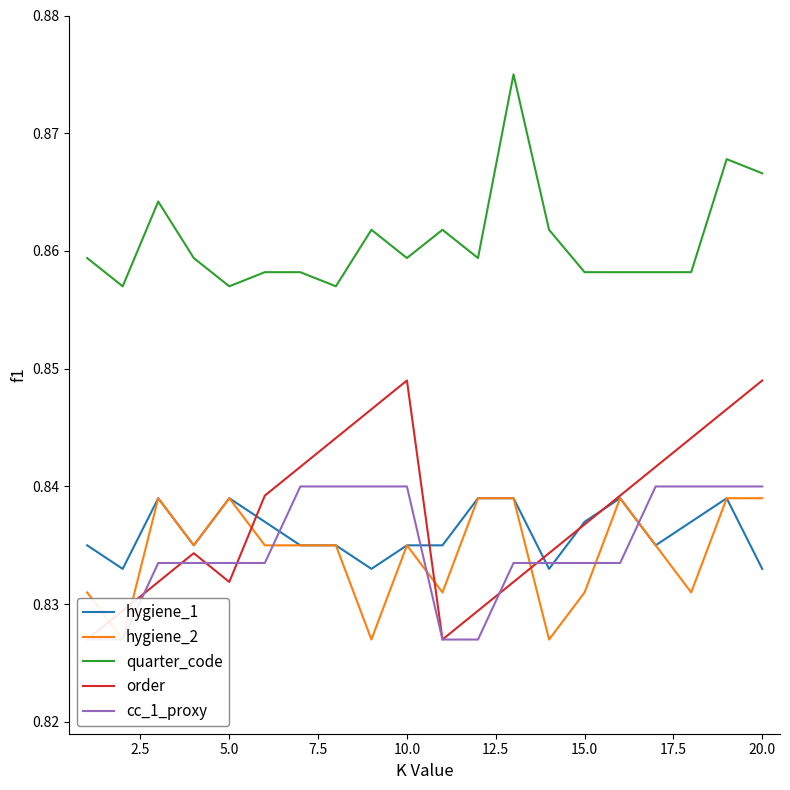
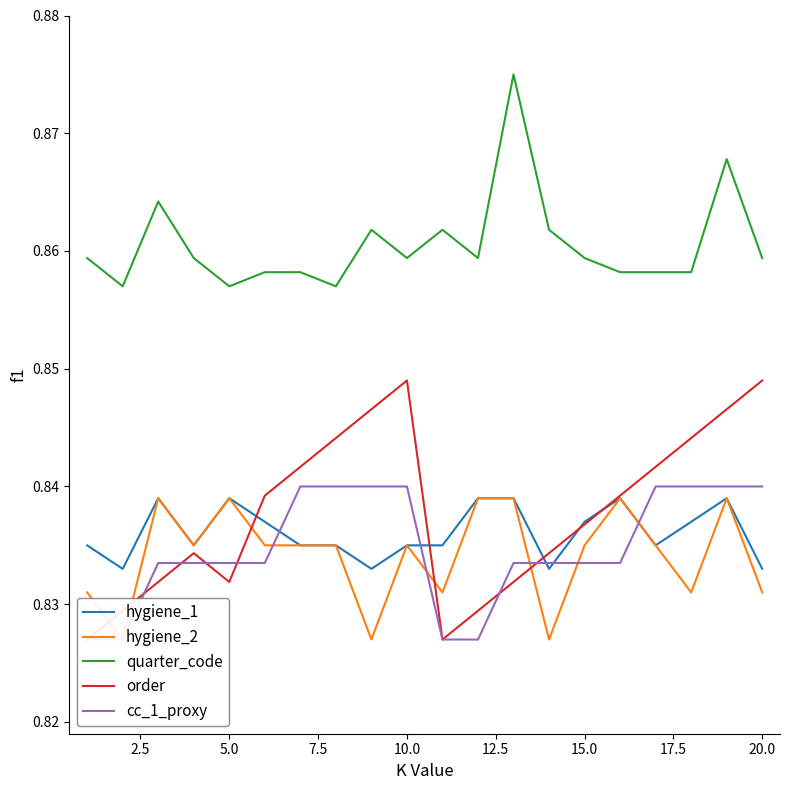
  {
    "hygiene_1": {
      "15.0": 0.8370,
      "20.0": 0.8330
    },
    "hygiene_2": {
-     "15.0": 0.8310,
-     "20.0": 0.8390
+     "15.0": 0.8350,
+     "20.0": 0.8310
    },
    "quarter_code": {
      "5.0": 0.8570,
      "10.0": 0.8594,
-     "15.0": 0.8582,
-     "20.0": 0.8666
+     "15.0": 0.8594,
+     "20.0": 0.8594
    },
    "order": {
      "5.0": 0.8319,
      "10.0": 0.8490,
      "15.0": 0.8368,
      "20.0": 0.8490
    },
    "cc_1_proxy": {
      "5.0": 0.8335,
      "10.0": 0.8400,
      "15.0": 0.8335,
      "20.0": 0.8400
    }
  }
